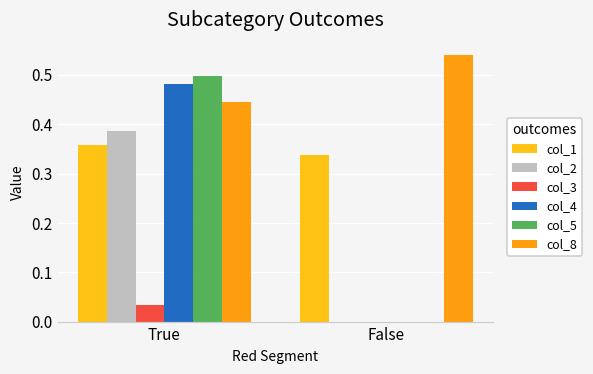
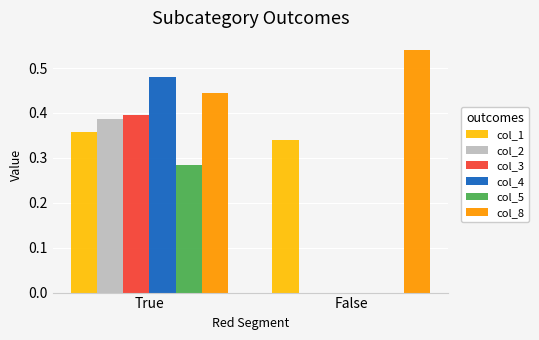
  {
    "col_2": {
      "True": 0.39,
      "False": 0.00
    },
    "col_3": {
-     "True": 0.03,
+     "True": 0.39,
      "False": 0.00
    },
    "col_4": {
      "True": 0.48,
      "False": 0.00
    },
    "col_5": {
-     "True": 0.50,
+     "True": 0.28,
      "False": 0.00
    }
  }
